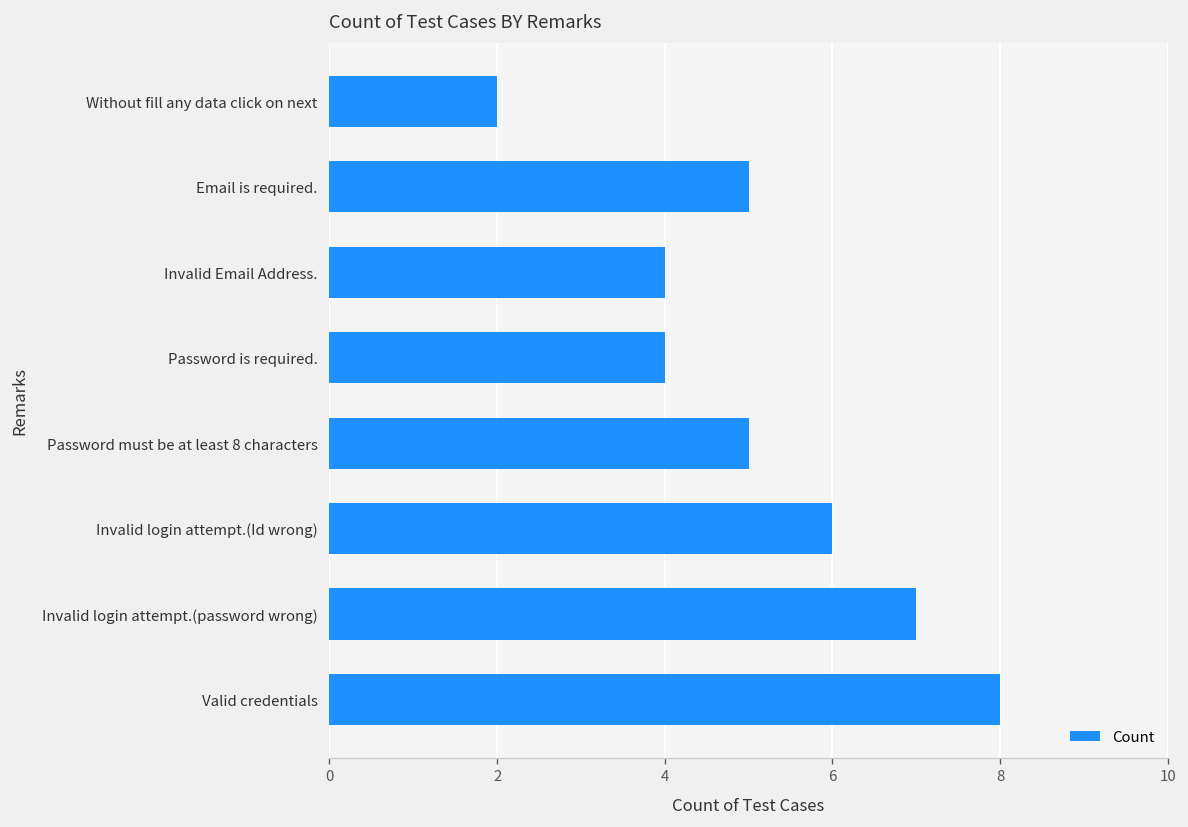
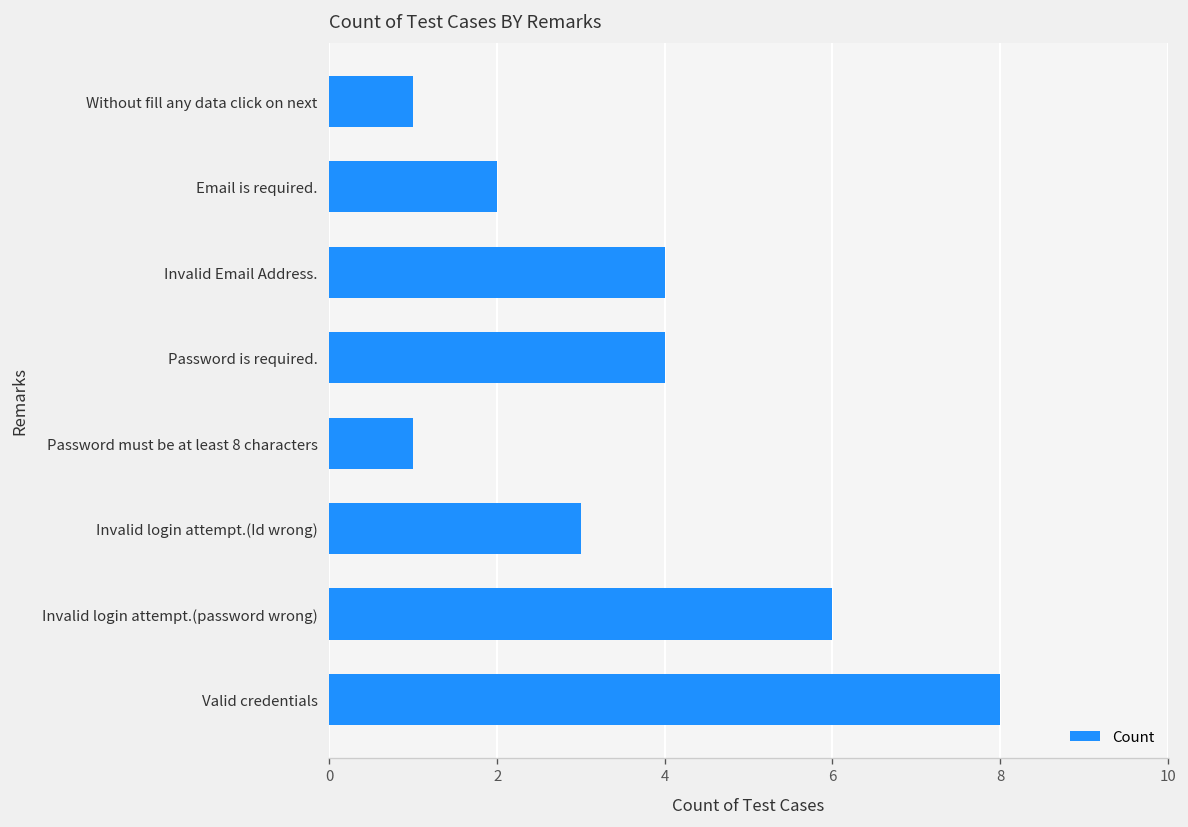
  {
-   "Without fill any data click on next": 2,
-   "Email is required.": 5,
+   "Without fill any data click on next": 1,
+   "Email is required.": 2,
    "Invalid Email Address.": 4,
    "Password is required.": 4,
-   "Password must be at least 8 characters": 5,
-   "Invalid login attempt.(Id wrong)": 6,
-   "Invalid login attempt.(password wrong)": 7,
+   "Password must be at least 8 characters": 1,
+   "Invalid login attempt.(Id wrong)": 3,
+   "Invalid login attempt.(password wrong)": 6,
    "Valid credentials": 8
  }
